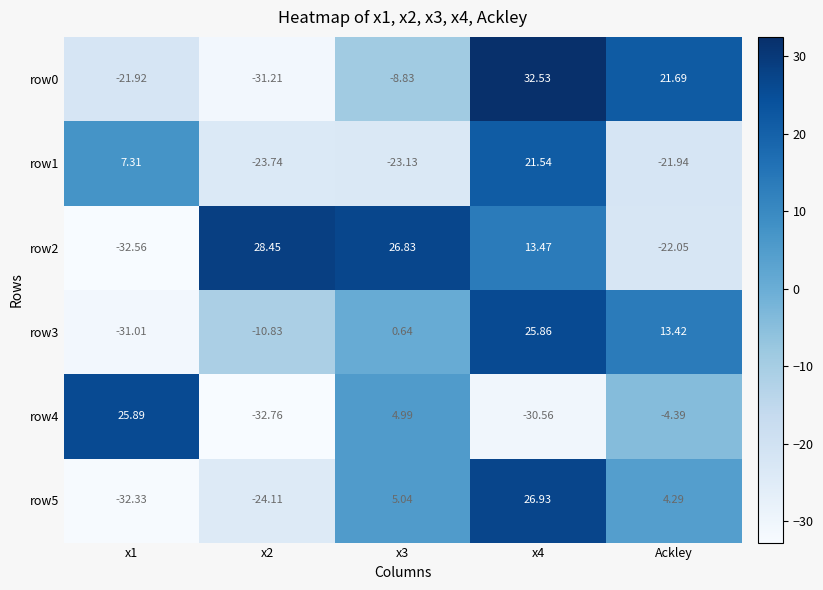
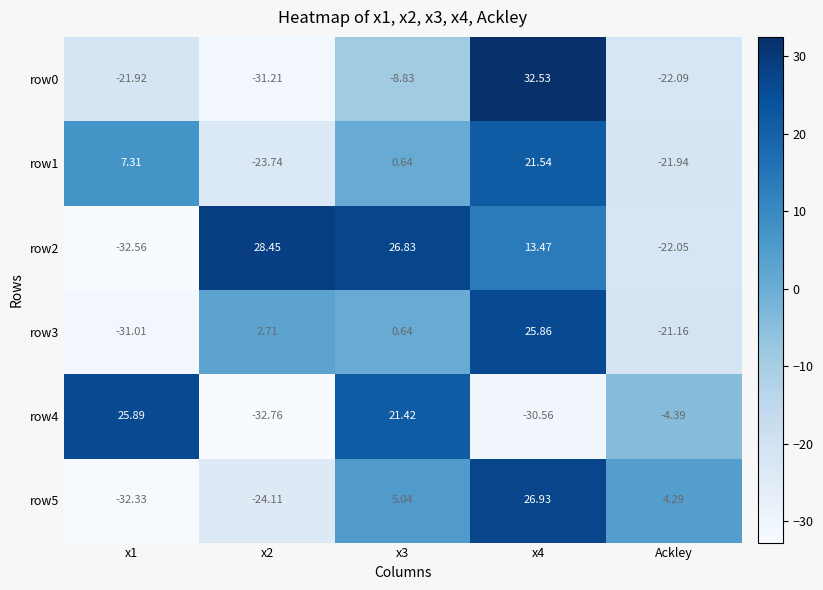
  {
    "row0": {
      "x1": -21.92,
      "x2": -31.21,
      "x3": -8.83,
      "x4": 32.53,
-     "Ackley": 21.69
+     "Ackley": -22.09
    },
    "row1": {
      "x1": 7.31,
      "x2": -23.74,
-     "x3": -23.13,
+     "x3": 0.64,
      "x4": 21.54,
      "Ackley": -21.94
    },
    "row2": {
      "x1": -32.56,
      "x2": 28.45,
      "x3": 26.83,
      "x4": 13.47,
      "Ackley": -22.05
    },
    "row3": {
      "x1": -31.01,
-     "x2": -10.83,
+     "x2": 2.71,
      "x3": 0.64,
      "x4": 25.86,
-     "Ackley": 13.42
+     "Ackley": -21.16
    },
    "row4": {
      "x1": 25.89,
      "x2": -32.76,
-     "x3": 4.99,
+     "x3": 21.42,
      "x4": -30.56,
      "Ackley": -4.39
    },
    "row5": {
      "x1": -32.33,
      "x2": -24.11,
      "x3": 5.04,
      "x4": 26.93,
      "Ackley": 4.29
    }
  }
